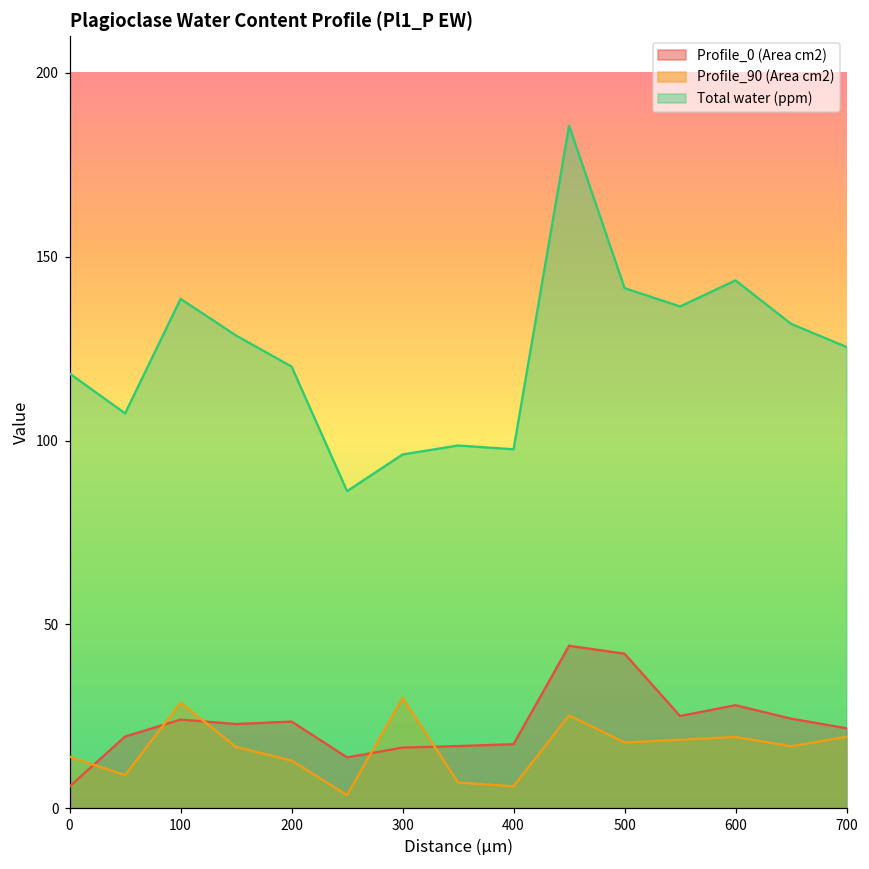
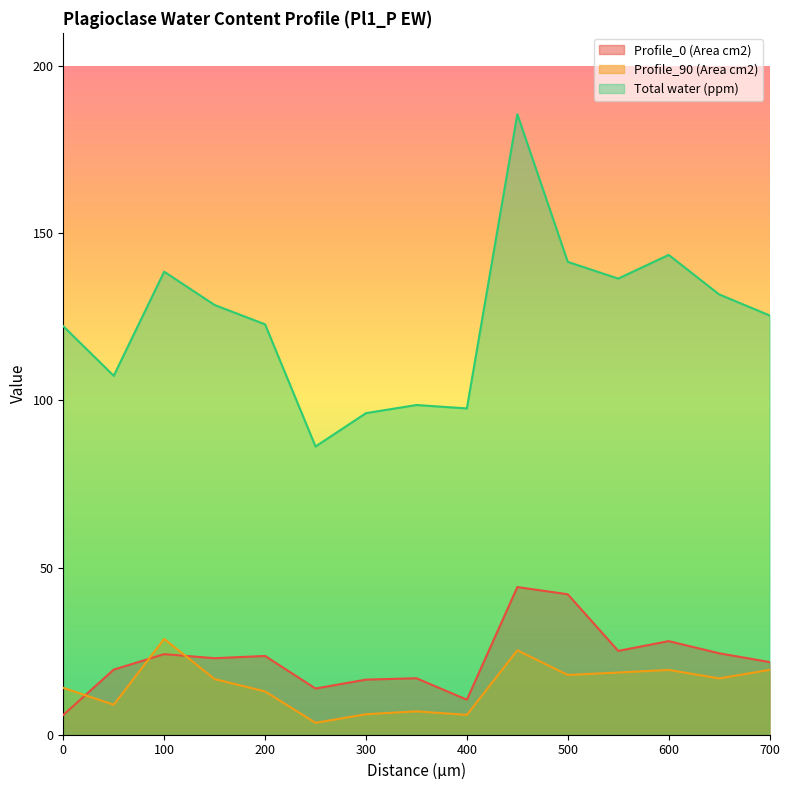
  {
    "Profile_0 (Area cm2)": {
      "0": 6,
      "100": 24,
      "200": 24,
      "300": 16,
-     "400": 17,
+     "400": 10,
      "500": 42,
      "600": 28,
      "700": 22
    },
    "Profile_90 (Area cm2)": {
      "0": 14,
      "100": 29,
      "200": 13,
-     "300": 30,
+     "300": 6,
      "400": 6,
      "500": 18,
      "600": 19,
      "700": 19
    },
    "Total water (ppm)": {
-     "0": 118,
+     "0": 122,
      "100": 139,
-     "200": 120,
+     "200": 123,
      "300": 96,
      "400": 98,
      "500": 141,
      "600": 144,
      "700": 125
    }
  }
